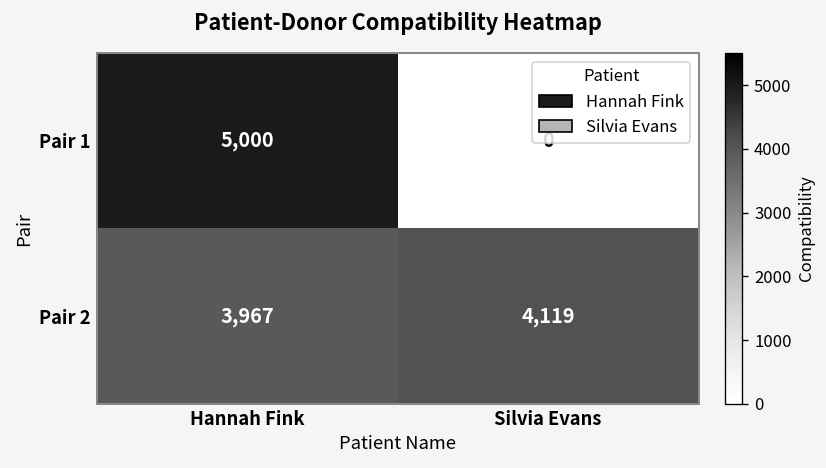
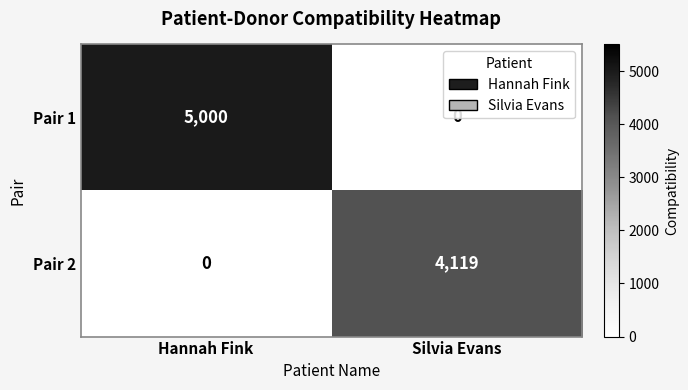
  {
    "Pair 1": {
      "Hannah Fink": "5,000"
    },
    "Pair 2": {
-     "Hannah Fink": "3,967",
+     "Hannah Fink": "0",
      "Silvia Evans": "4,119"
    }
  }
